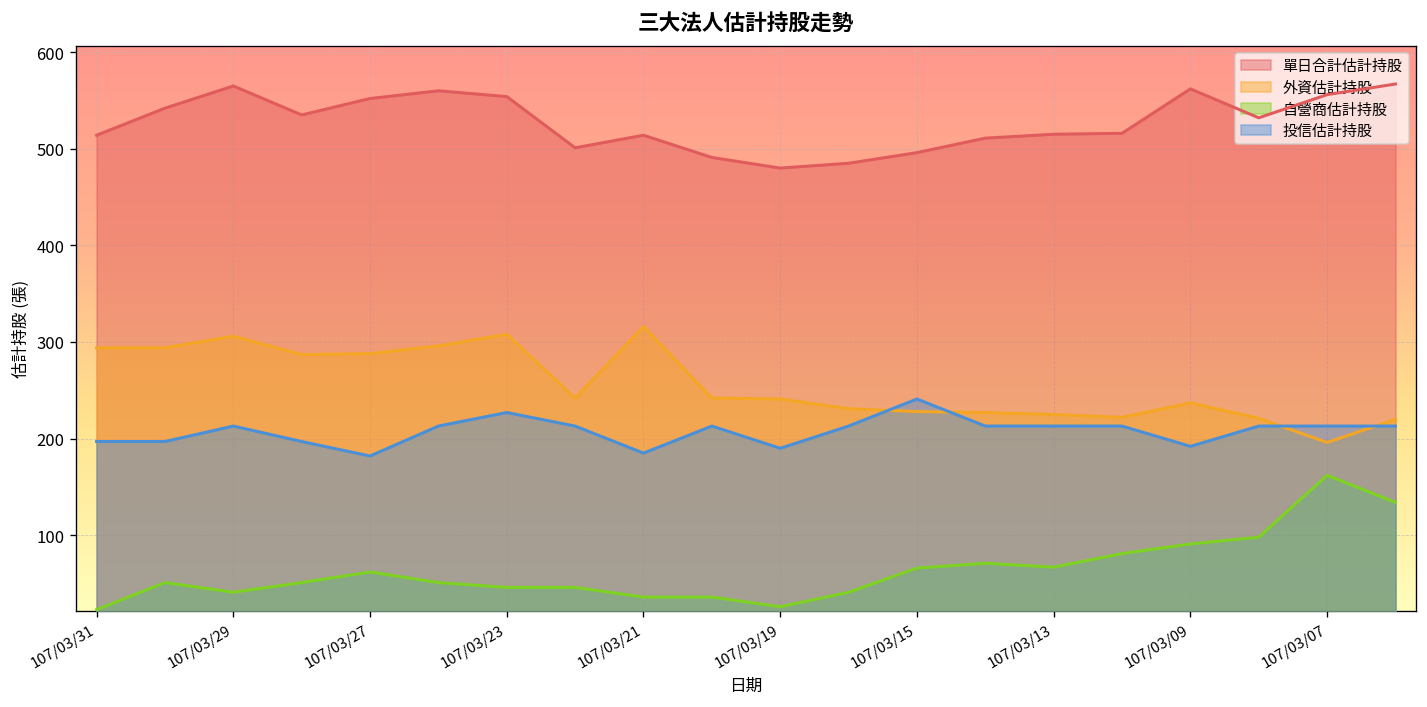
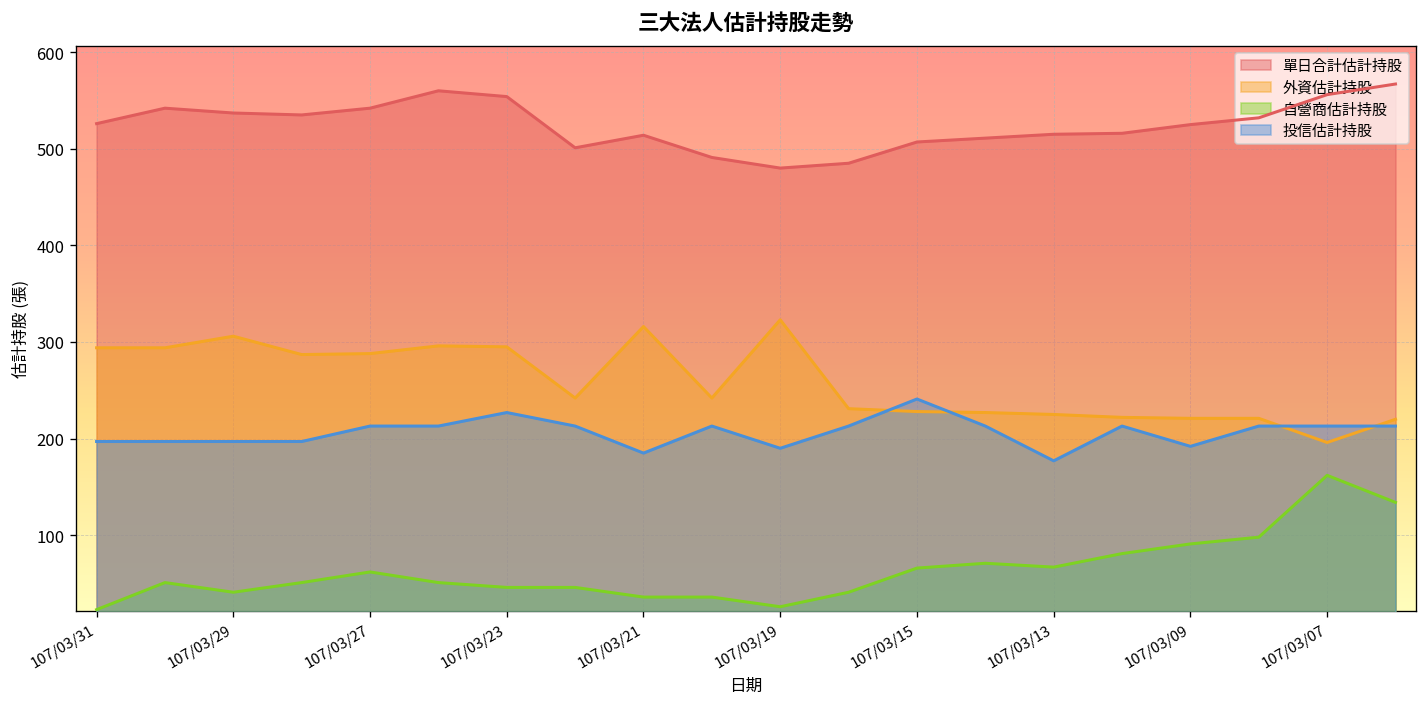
  {
    "單日合計估計持股": {
-     "107/03/31": 510,
-     "107/03/29": 570,
-     "107/03/27": 550,
+     "107/03/31": 530,
+     "107/03/29": 540,
+     "107/03/27": 540,
      "107/03/23": 550,
      "107/03/21": 510,
      "107/03/19": 480,
-     "107/03/15": 500,
+     "107/03/15": 510,
      "107/03/13": 520,
-     "107/03/09": 560
+     "107/03/09": 530
    },
    "外資估計持股": {
      "107/03/31": 290,
      "107/03/29": 310,
      "107/03/27": 290,
-     "107/03/23": 310,
+     "107/03/23": 300,
      "107/03/21": 320,
-     "107/03/19": 240,
+     "107/03/19": 320,
      "107/03/15": 230,
      "107/03/13": 230,
-     "107/03/09": 240,
+     "107/03/09": 220,
      "107/03/07": 200
    },
    "自營商估計持股": {
      "107/03/31": 20,
      "107/03/29": 40,
      "107/03/27": 60,
      "107/03/23": 50,
      "107/03/21": 40,
      "107/03/19": 30,
      "107/03/15": 70,
      "107/03/13": 70,
      "107/03/09": 90,
      "107/03/07": 160
    },
    "投信估計持股": {
      "107/03/31": 200,
-     "107/03/29": 210,
-     "107/03/27": 180,
+     "107/03/29": 200,
+     "107/03/27": 210,
      "107/03/23": 230,
      "107/03/21": 190,
      "107/03/19": 190,
      "107/03/15": 240,
-     "107/03/13": 210,
+     "107/03/13": 180,
      "107/03/09": 190,
      "107/03/07": 210
    }
  }
